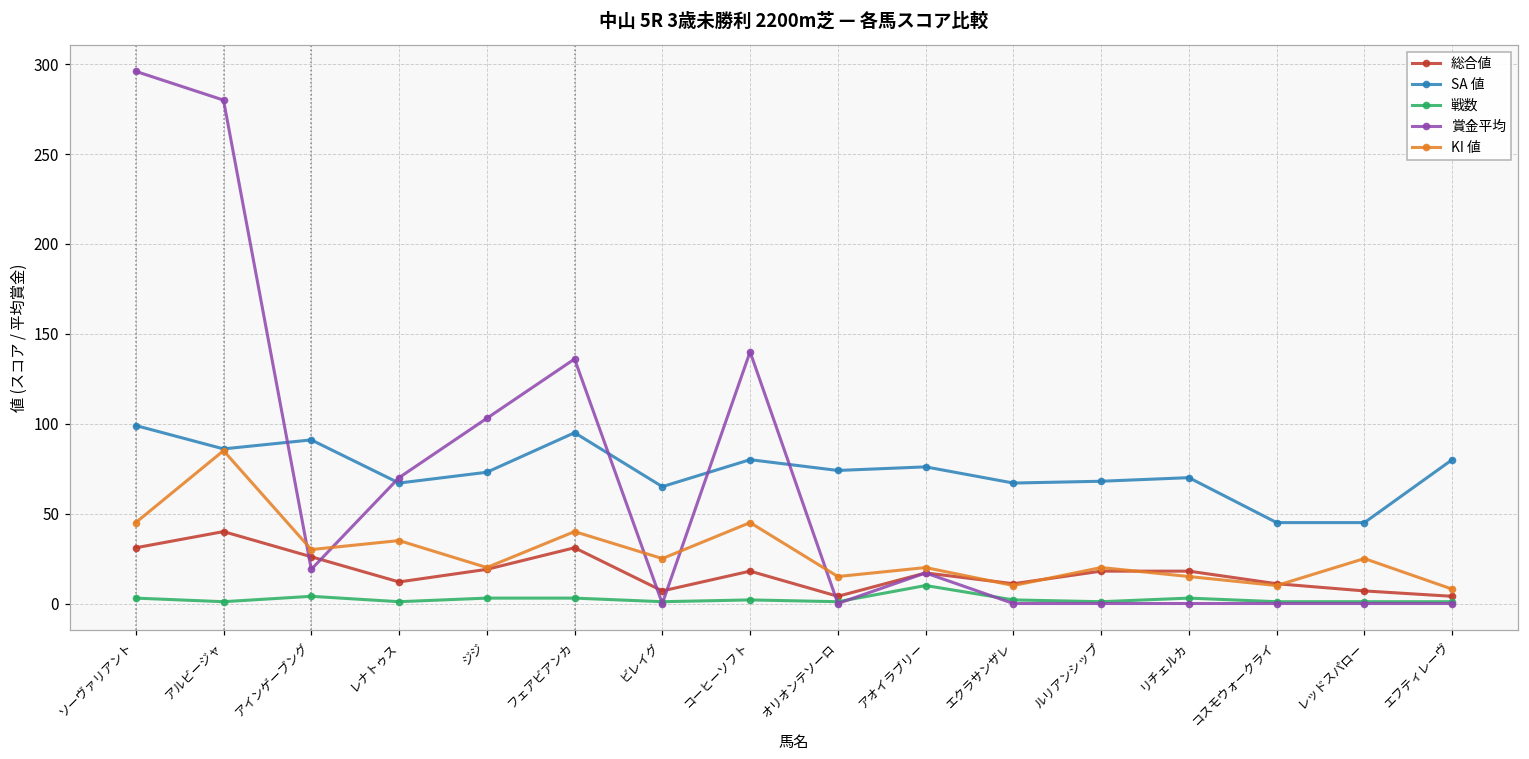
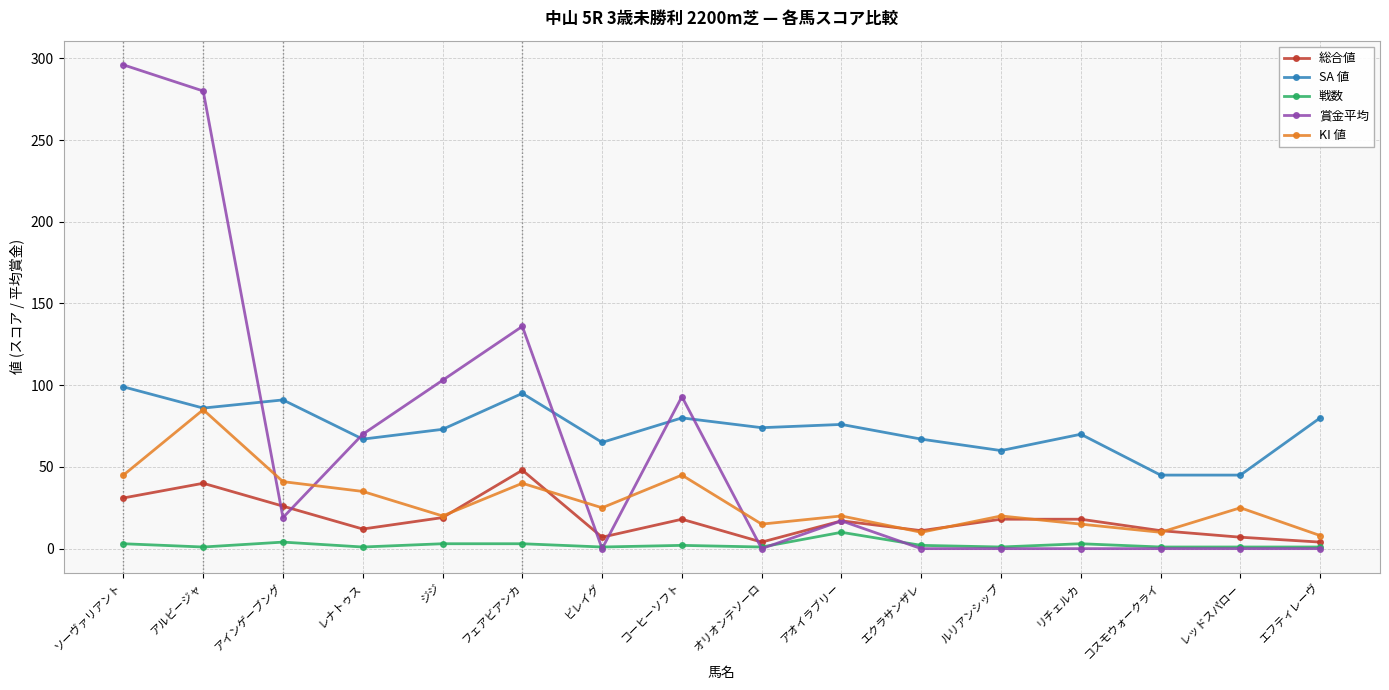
  {
    "総合値": {
      "ソーヴァリアント": 31,
      "アルビージャ": 40,
      "アインゲーブング": 26,
      "レナトゥス": 12,
-     "フェアビアンカ": 31,
+     "フェアビアンカ": 48,
      "ビレイグ": 7,
      "コーヒーソフト": 18,
      "オリオンテソーロ": 4,
      "ルリアンシップ": 18,
      "リチェルカ": 18,
      "レッドスパロー": 7,
      "エフティレーヴ": 4
    },
    "SA 値": {
      "ソーヴァリアント": 99,
      "アインゲーブング": 91,
      "レナトゥス": 67,
      "ジジ": 73,
      "フェアビアンカ": 95,
      "ビレイグ": 65,
      "コーヒーソフト": 80,
      "オリオンテソーロ": 74,
      "アオイラブリー": 76,
      "エクラサンザレ": 67,
-     "ルリアンシップ": 68,
+     "ルリアンシップ": 60,
      "リチェルカ": 70,
      "コスモウォークライ": 45,
      "レッドスパロー": 45,
      "エフティレーヴ": 80
    },
    "戦数": {
      "ソーヴァリアント": 3,
      "アルビージャ": 1,
      "アインゲーブング": 4,
      "レナトゥス": 1,
      "ジジ": 3,
      "フェアビアンカ": 3,
      "コーヒーソフト": 2,
      "アオイラブリー": 10,
      "エクラサンザレ": 2,
      "リチェルカ": 3
    },
    "賞金平均": {
      "ソーヴァリアント": 296,
      "アルビージャ": 280,
      "アインゲーブング": 19,
      "レナトゥス": 70,
      "ジジ": 103,
      "フェアビアンカ": 136,
-     "コーヒーソフト": 140,
+     "コーヒーソフト": 93,
      "エクラサンザレ": 0,
      "リチェルカ": 0
    },
    "KI 値": {
      "ソーヴァリアント": 45,
-     "アインゲーブング": 30,
+     "アインゲーブング": 41,
      "レナトゥス": 35,
      "フェアビアンカ": 40,
      "ビレイグ": 25,
      "コーヒーソフト": 45,
      "オリオンテソーロ": 15,
      "アオイラブリー": 20,
      "ルリアンシップ": 20,
      "リチェルカ": 15,
      "レッドスパロー": 25,
      "エフティレーヴ": 8
    }
  }
